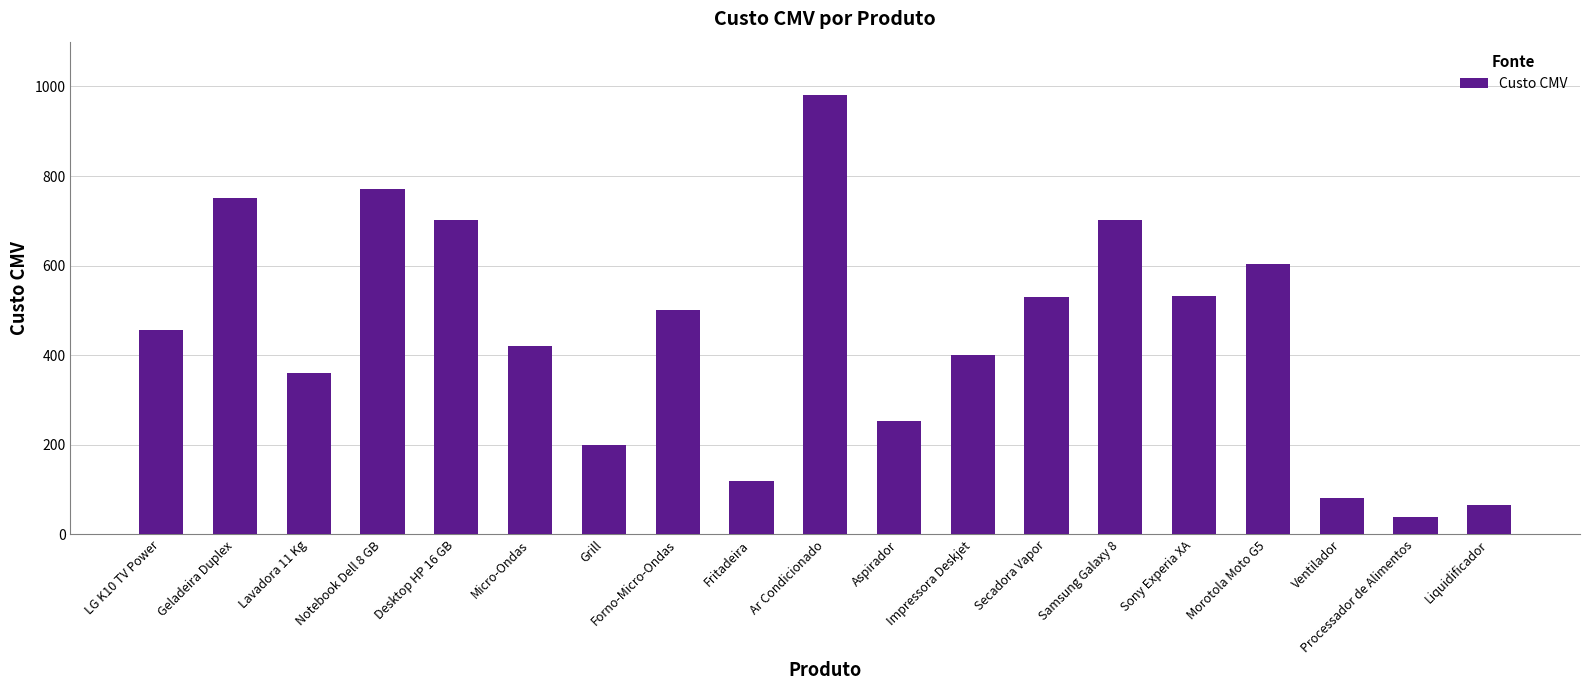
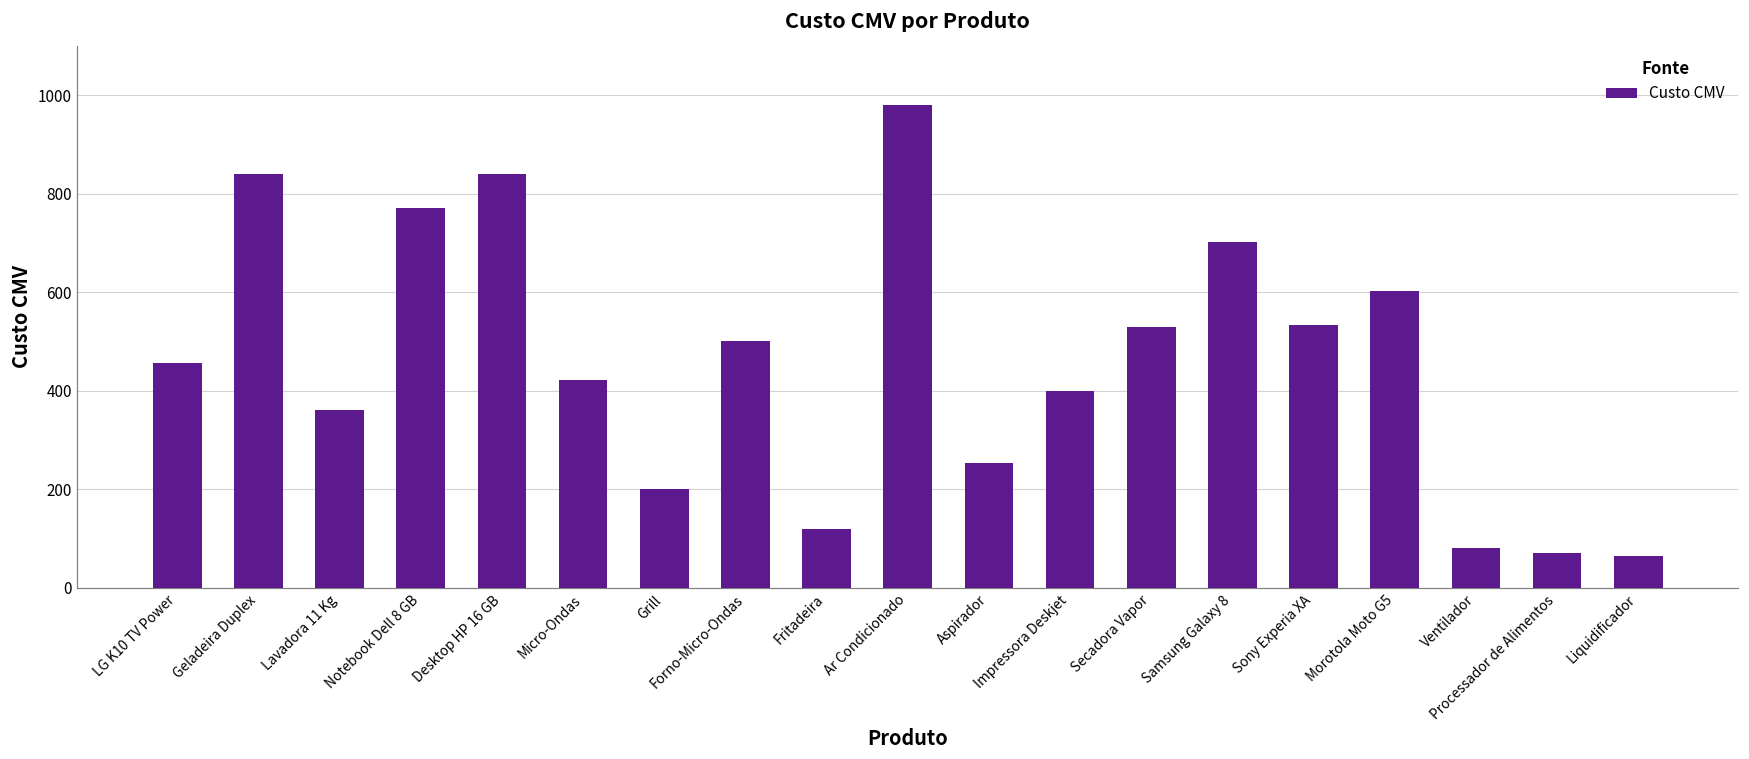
  {
    "LG K10 TV Power": 460,
-   "Geladeira Duplex": 750,
+   "Geladeira Duplex": 840,
    "Lavadora 11 Kg": 360,
    "Notebook Dell 8 GB": 770,
-   "Desktop HP 16 GB": 700,
+   "Desktop HP 16 GB": 840,
    "Micro-Ondas": 420,
    "Grill": 200,
    "Forno-Micro-Ondas": 500,
    "Fritadeira": 120,
    "Ar Condicionado": 980,
    "Aspirador": 250,
    "Impressora Deskjet": 400,
    "Secadora Vapor": 530,
    "Samsung Galaxy 8": 700,
    "Sony Experia XA": 530,
    "Morotola Moto G5": 600,
    "Ventilador": 80,
-   "Processador de Alimentos": 40,
+   "Processador de Alimentos": 70,
    "Liquidificador": 70
  }
